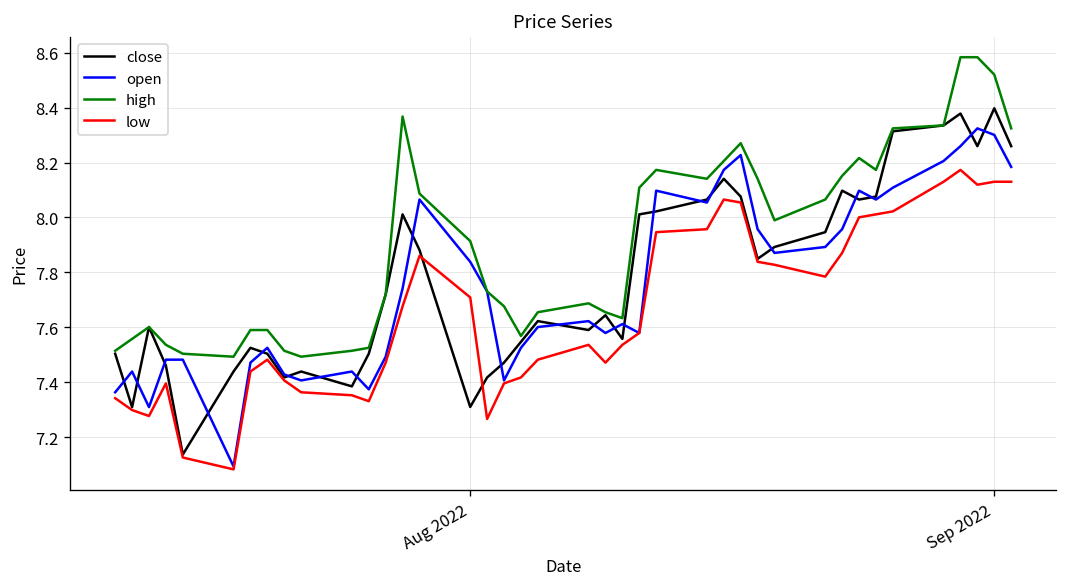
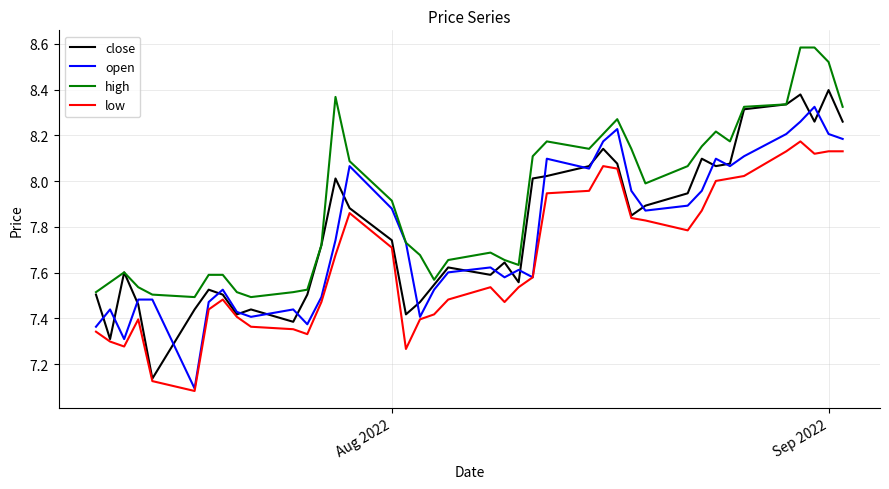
  {
    "close": {
-     "Aug 2022": 7.31,
+     "Aug 2022": 7.74,
      "Sep 2022": 8.40
    },
    "open": {
-     "Aug 2022": 7.84,
-     "Sep 2022": 8.30
+     "Aug 2022": 7.88,
+     "Sep 2022": 8.21
    },
    "high": {
      "Aug 2022": 7.91,
      "Sep 2022": 8.52
    },
    "low": {
      "Aug 2022": 7.71,
      "Sep 2022": 8.13
    }
  }
